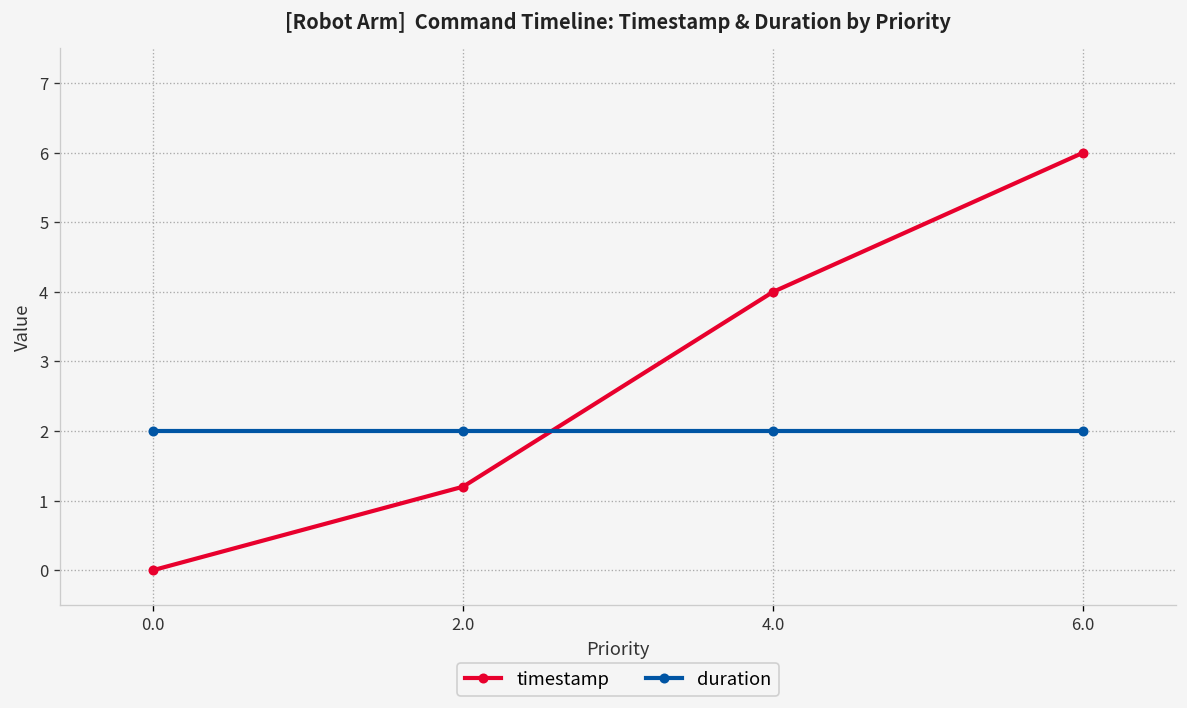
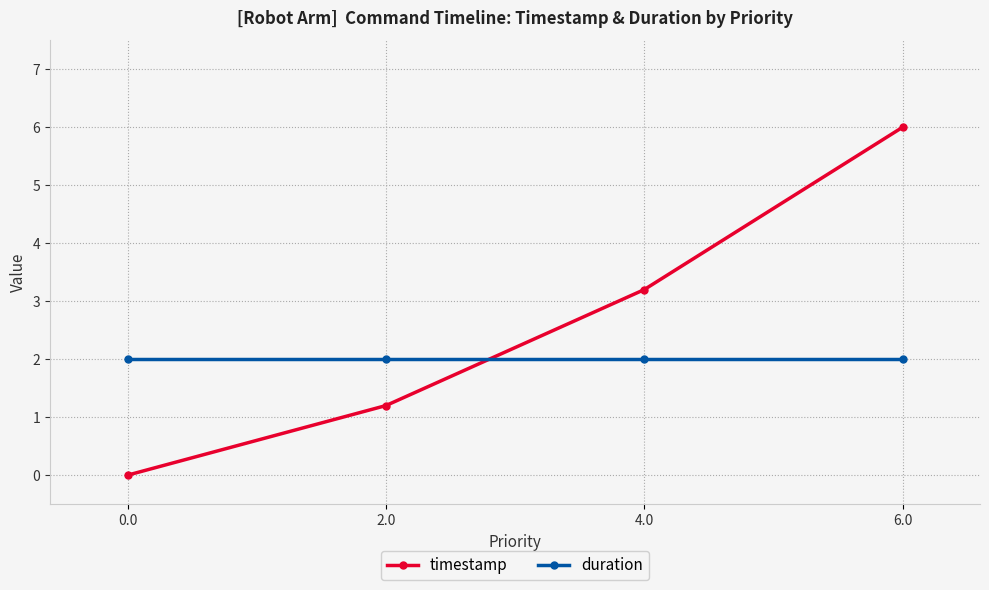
  {
    "timestamp": {
      "0.0": 0.0,
      "2.0": 1.2,
-     "4.0": 4.0,
+     "4.0": 3.2,
      "6.0": 6.0
    },
    "duration": {
      "0.0": 2.0,
      "2.0": 2.0,
      "4.0": 2.0,
      "6.0": 2.0
    }
  }
